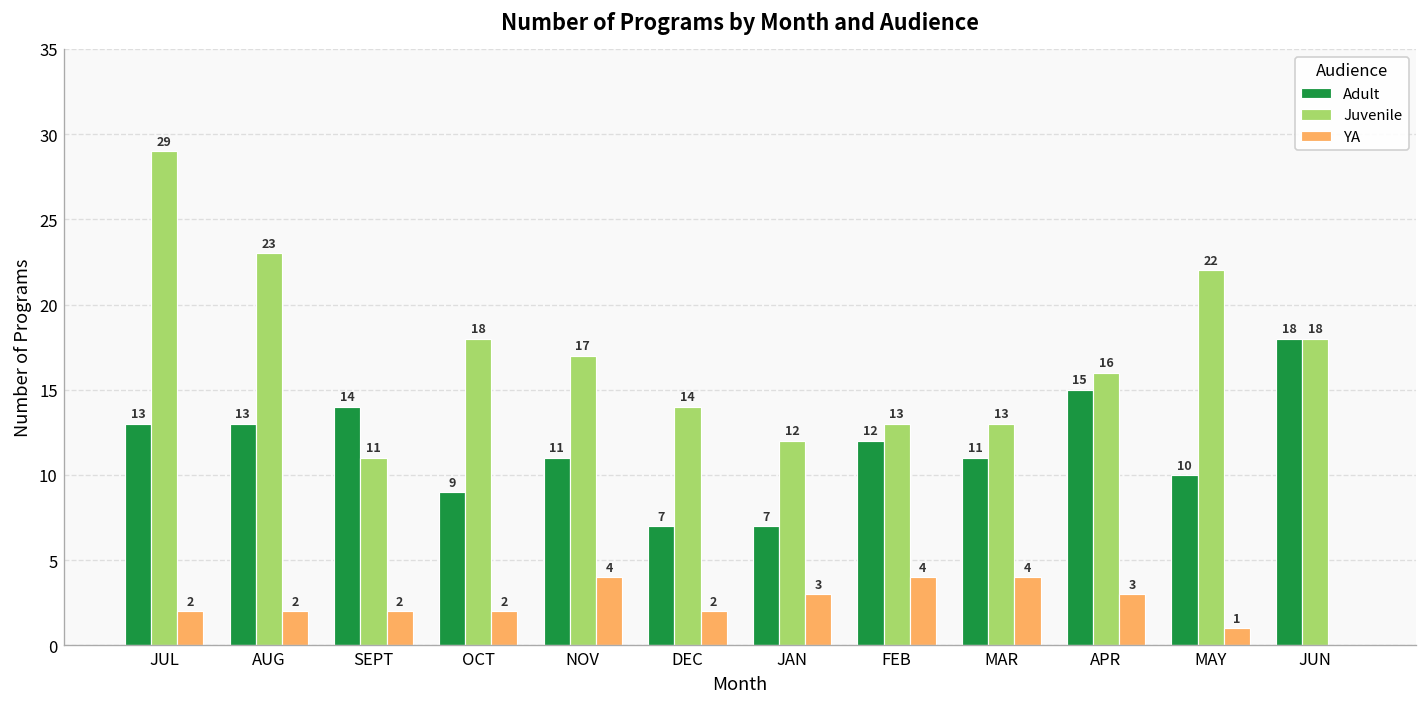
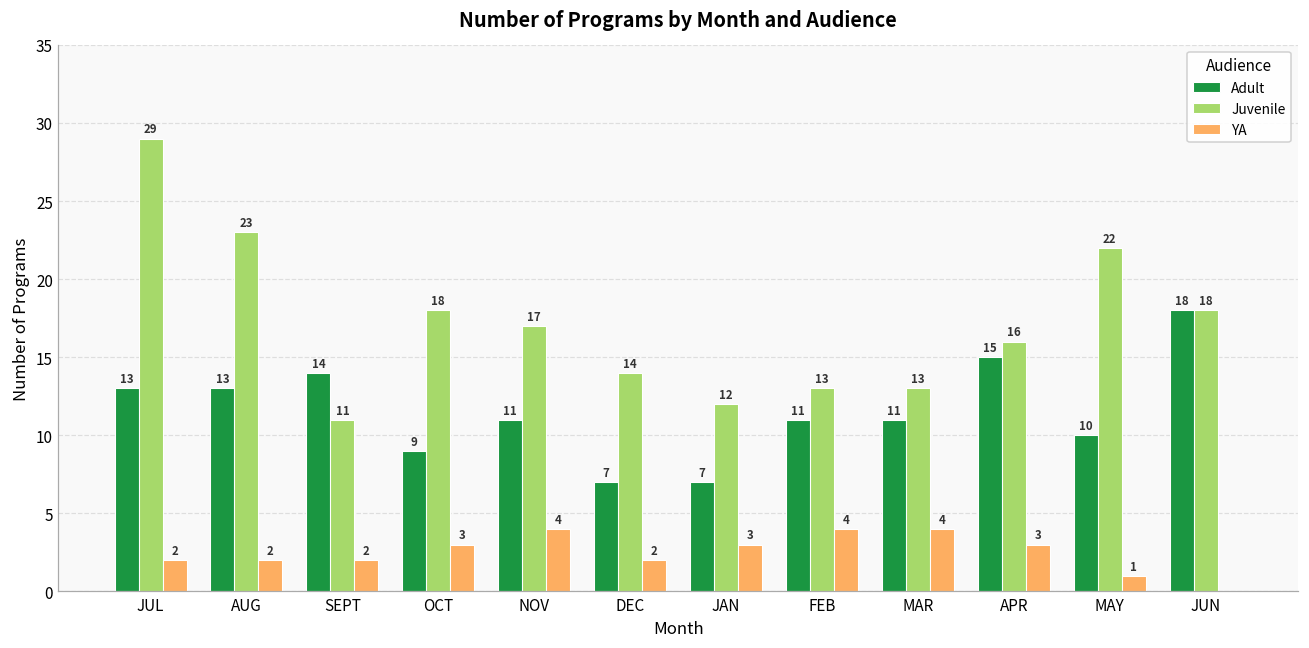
  {
    "Adult": {
      "JUL": 13,
      "AUG": 13,
      "SEPT": 14,
      "OCT": 9,
      "NOV": 11,
      "DEC": 7,
      "JAN": 7,
-     "FEB": 12,
+     "FEB": 11,
      "MAR": 11,
      "APR": 15,
      "MAY": 10,
      "JUN": 18
    },
    "Juvenile": {
      "JUL": 29,
      "AUG": 23,
      "SEPT": 11,
      "OCT": 18,
      "NOV": 17,
      "DEC": 14,
      "JAN": 12,
      "FEB": 13,
      "MAR": 13,
      "APR": 16,
      "MAY": 22,
      "JUN": 18
    },
    "YA": {
      "JUL": 2,
      "AUG": 2,
      "SEPT": 2,
-     "OCT": 2,
+     "OCT": 3,
      "NOV": 4,
      "DEC": 2,
      "JAN": 3,
      "FEB": 4,
      "MAR": 4,
      "APR": 3,
      "MAY": 1
    }
  }
